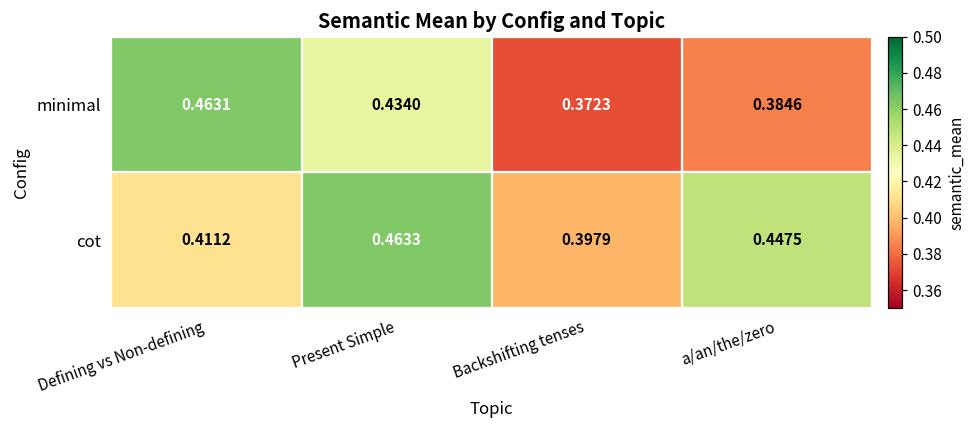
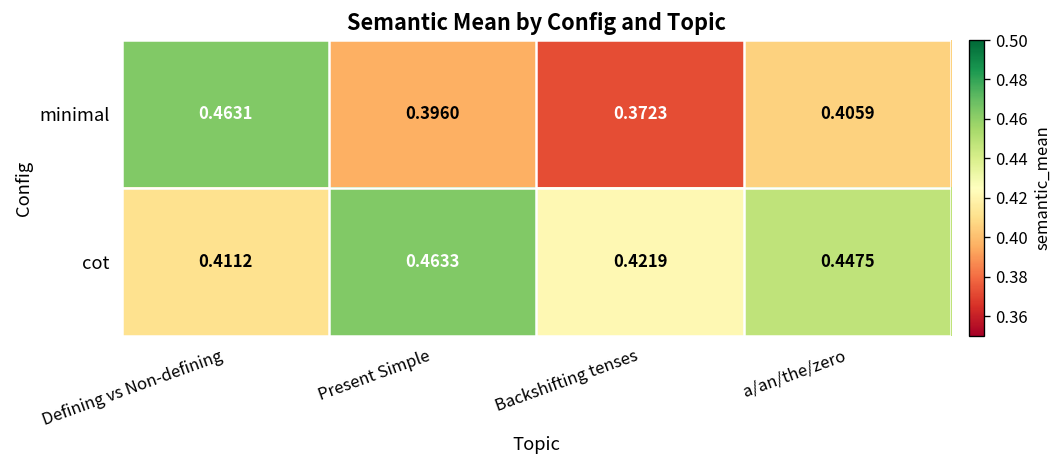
  {
    "minimal": {
      "Defining vs Non-defining": 0.4631,
-     "Present Simple": 0.4340,
+     "Present Simple": 0.3960,
      "Backshifting tenses": 0.3723,
-     "a/an/the/zero": 0.3846
+     "a/an/the/zero": 0.4059
    },
    "cot": {
      "Defining vs Non-defining": 0.4112,
      "Present Simple": 0.4633,
-     "Backshifting tenses": 0.3979,
+     "Backshifting tenses": 0.4219,
      "a/an/the/zero": 0.4475
    }
  }
